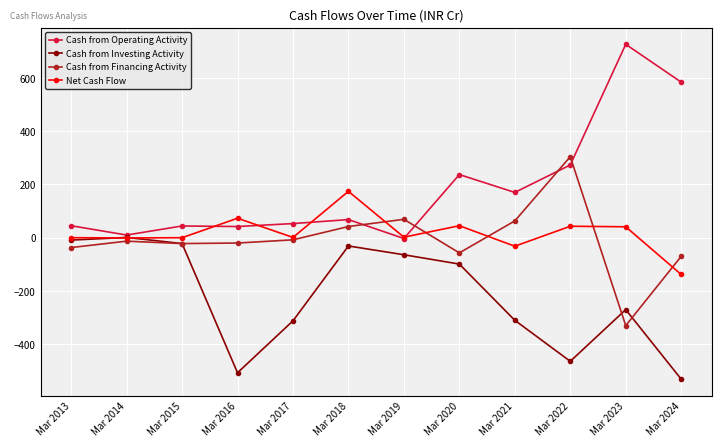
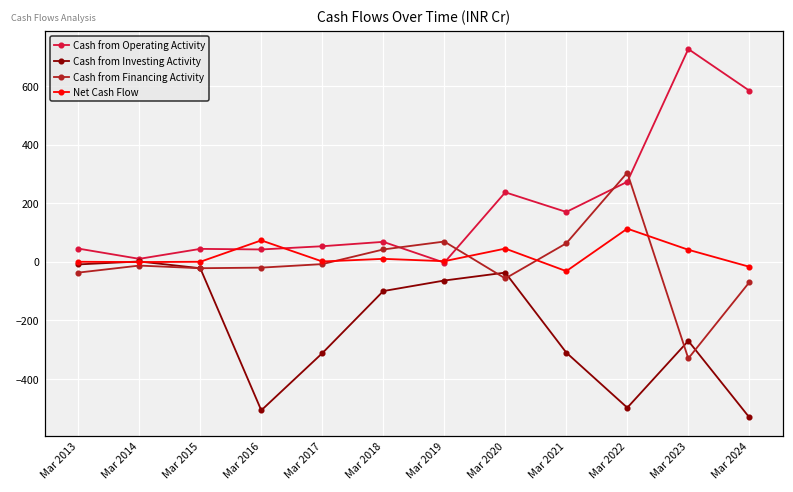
  {
    "Cash from Investing Activity": {
      "Mar 2016": -510,
      "Mar 2017": -310,
-     "Mar 2018": -30,
+     "Mar 2018": -100,
      "Mar 2019": -60,
-     "Mar 2020": -100,
+     "Mar 2020": -40,
      "Mar 2021": -310,
-     "Mar 2022": -460,
+     "Mar 2022": -500,
      "Mar 2023": -270,
      "Mar 2024": -530
    },
    "Net Cash Flow": {
      "Mar 2015": 0,
      "Mar 2016": 70,
-     "Mar 2018": 170,
+     "Mar 2018": 10,
      "Mar 2020": 50,
      "Mar 2021": -30,
-     "Mar 2022": 40,
+     "Mar 2022": 110,
      "Mar 2023": 40,
-     "Mar 2024": -140
+     "Mar 2024": -20
    }
  }
